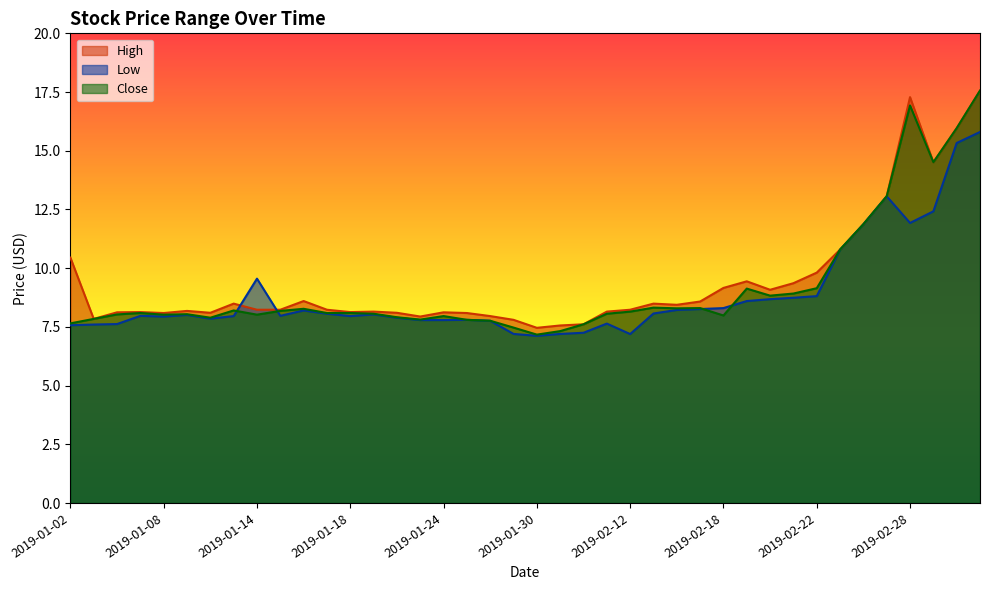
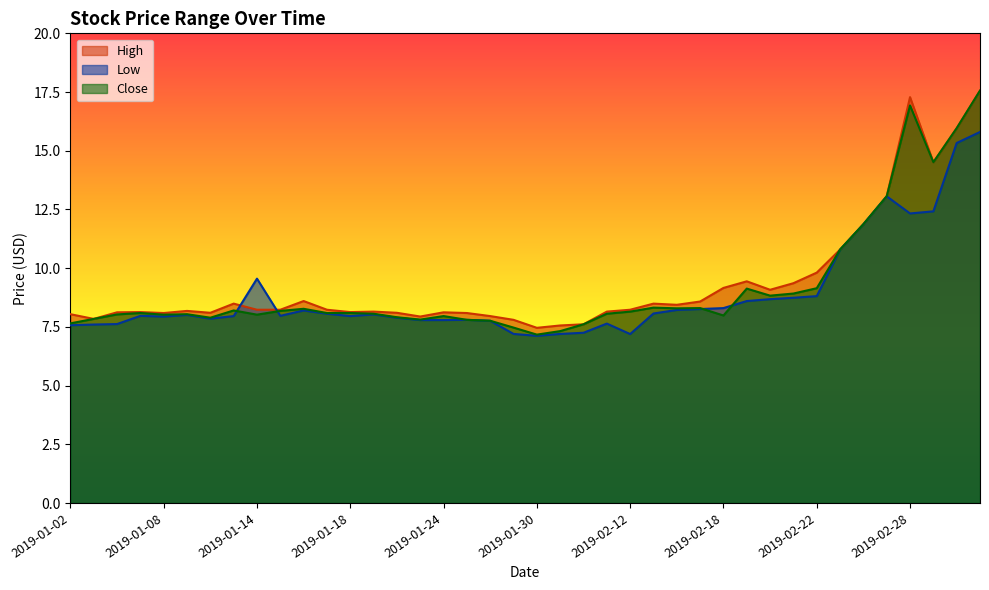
  {
    "High": {
-     "2019-01-02": 10.4,
+     "2019-01-02": 8.0,
      "2019-01-14": 8.2,
      "2019-01-24": 8.1,
      "2019-01-30": 7.5,
      "2019-02-18": 9.2,
      "2019-02-22": 9.8,
      "2019-02-28": 17.3
    },
    "Low": {
      "2019-01-14": 9.6,
      "2019-01-18": 8.0,
      "2019-01-24": 7.8,
      "2019-02-12": 7.2,
      "2019-02-18": 8.3,
      "2019-02-22": 8.8,
-     "2019-02-28": 11.9
+     "2019-02-28": 12.3
    },
    "Close": {
      "2019-01-14": 8.0,
      "2019-01-24": 8.0,
      "2019-02-18": 8.0,
      "2019-02-22": 9.1,
      "2019-02-28": 16.9
    }
  }
